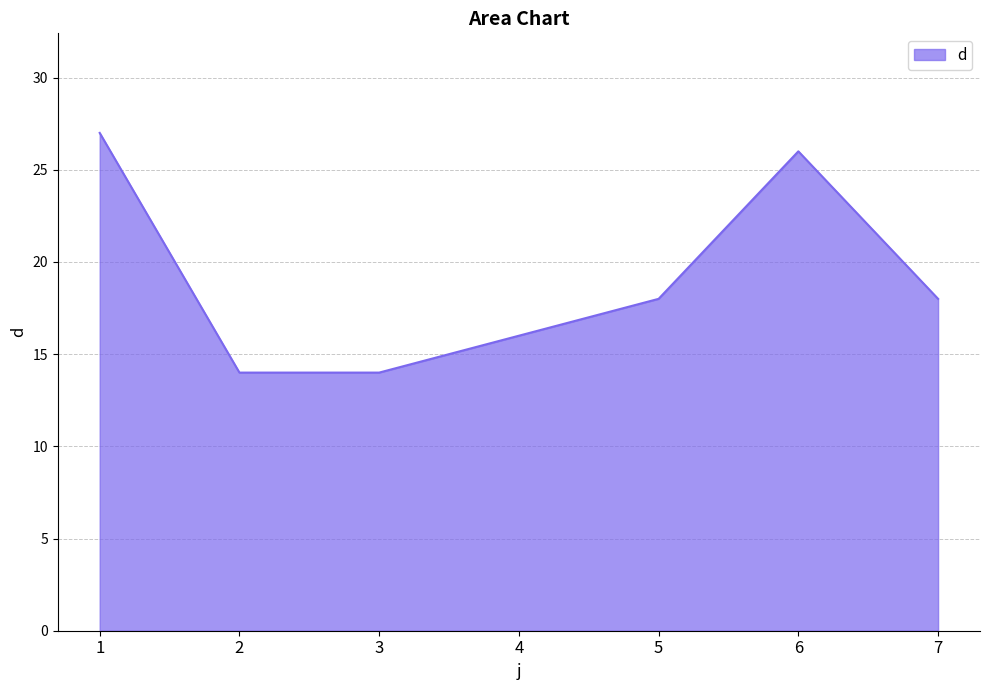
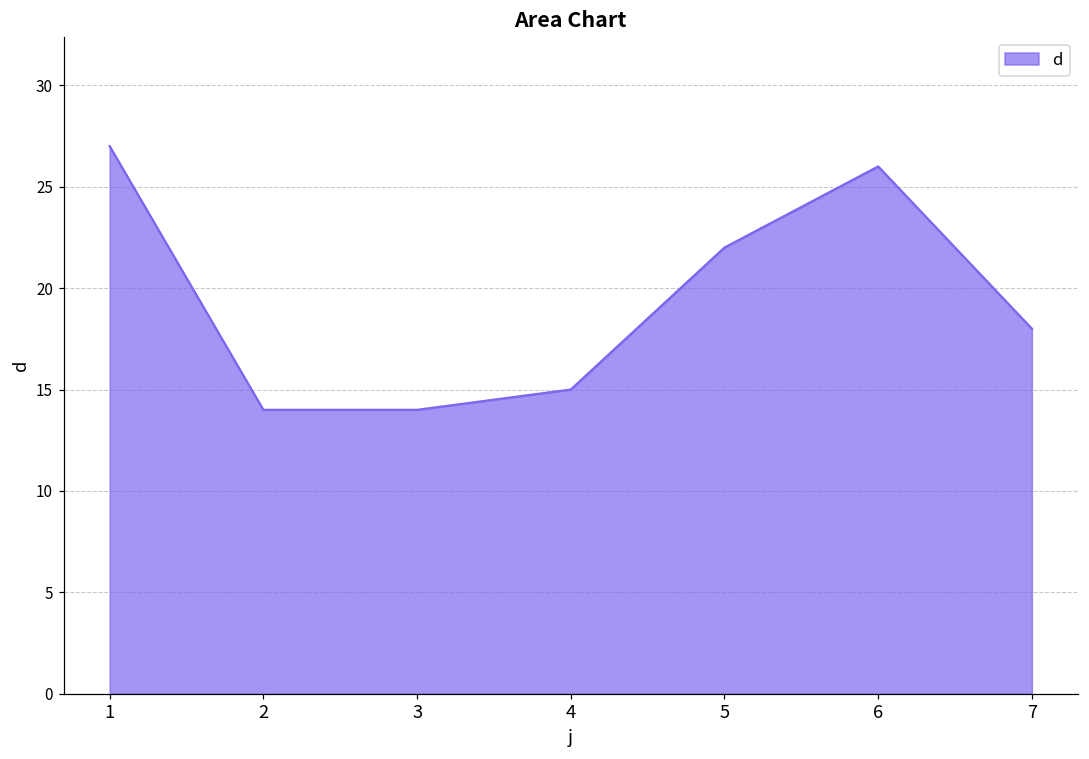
  {
    "1": 27,
    "2": 14,
    "3": 14,
-   "4": 16,
-   "5": 18,
+   "4": 15,
+   "5": 22,
    "6": 26,
    "7": 18
  }
